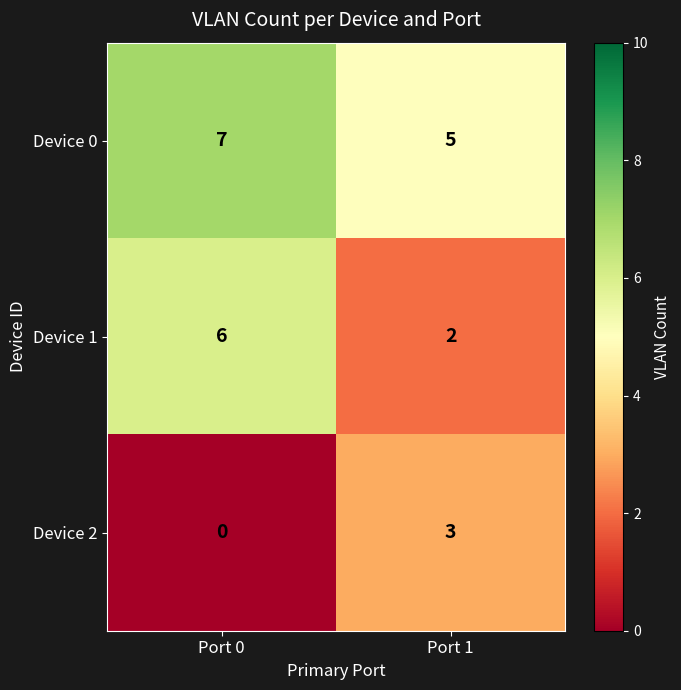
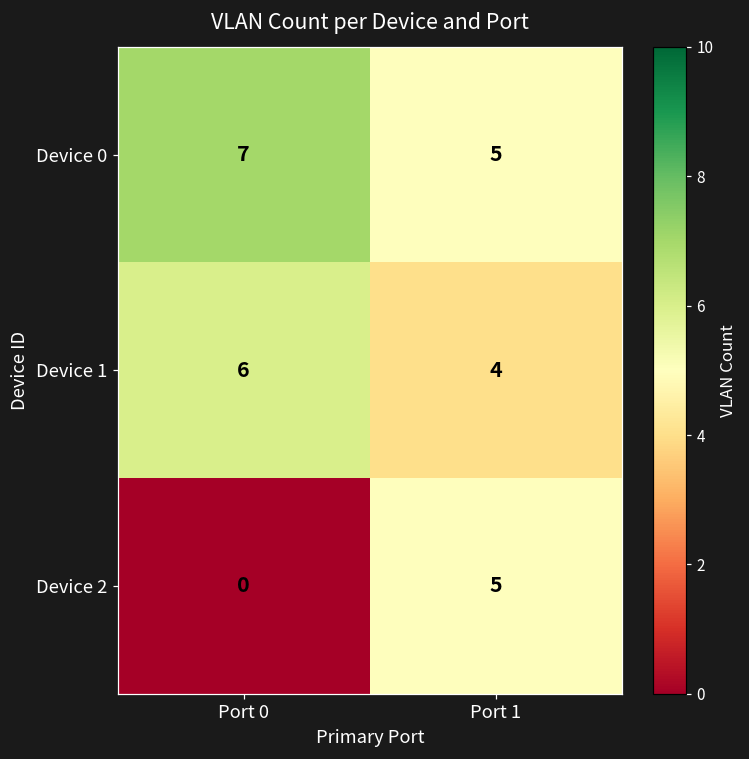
  {
    "Device 0": {
      "Port 0": 7,
      "Port 1": 5
    },
    "Device 1": {
      "Port 0": 6,
-     "Port 1": 2
+     "Port 1": 4
    },
    "Device 2": {
      "Port 0": 0,
-     "Port 1": 3
+     "Port 1": 5
    }
  }
